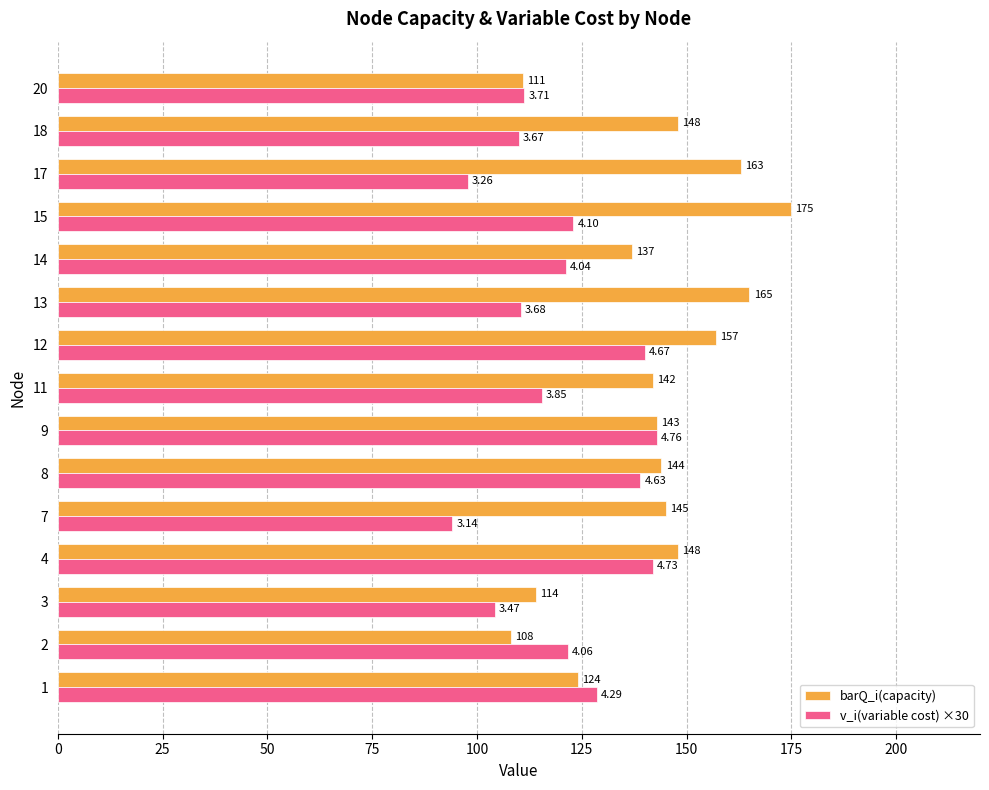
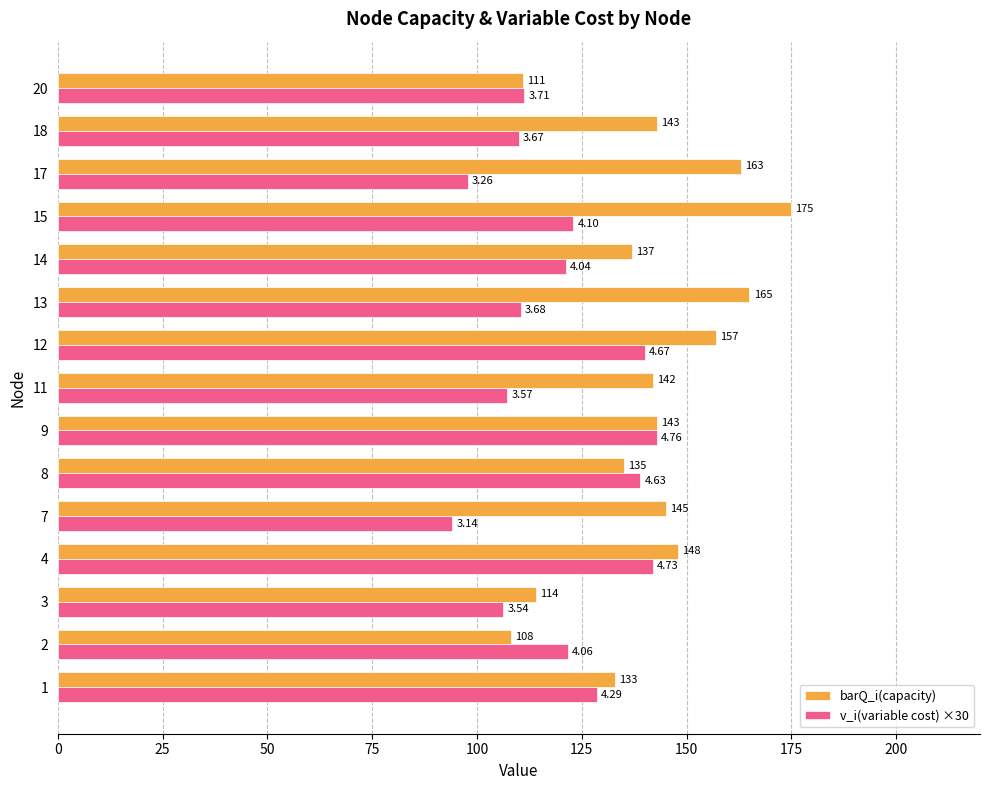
  {
    "barQ_i(capacity)": {
      "20": 111,
-     "18": 148,
+     "18": 143,
      "17": 163,
      "15": 175,
      "14": 137,
      "13": 165,
      "12": 157,
      "11": 142,
      "9": 143,
-     "8": 144,
+     "8": 135,
      "7": 145,
      "4": 148,
      "3": 114,
      "2": 108,
-     "1": 124
+     "1": 133
    },
    "v_i(variable cost) ×30": {
-     "11": 3.85,
-     "3": 3.47
+     "11": 3.57,
+     "3": 3.54
    }
  }
